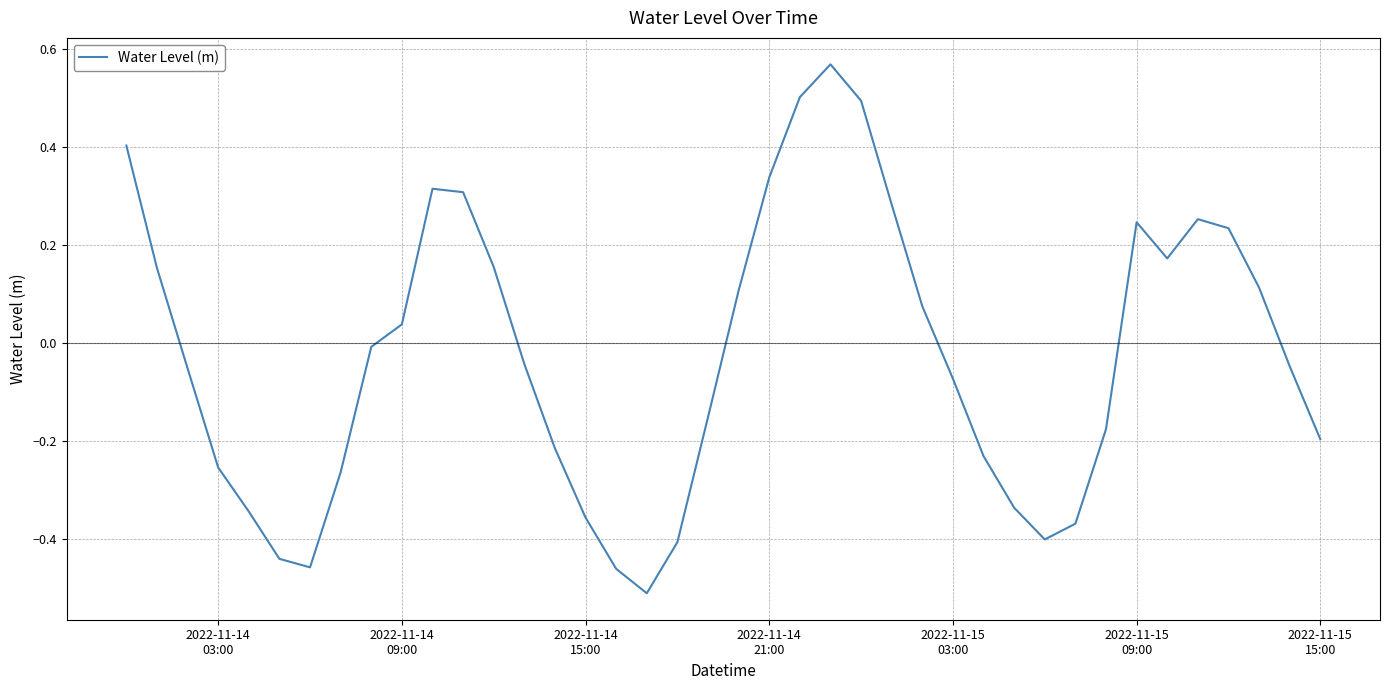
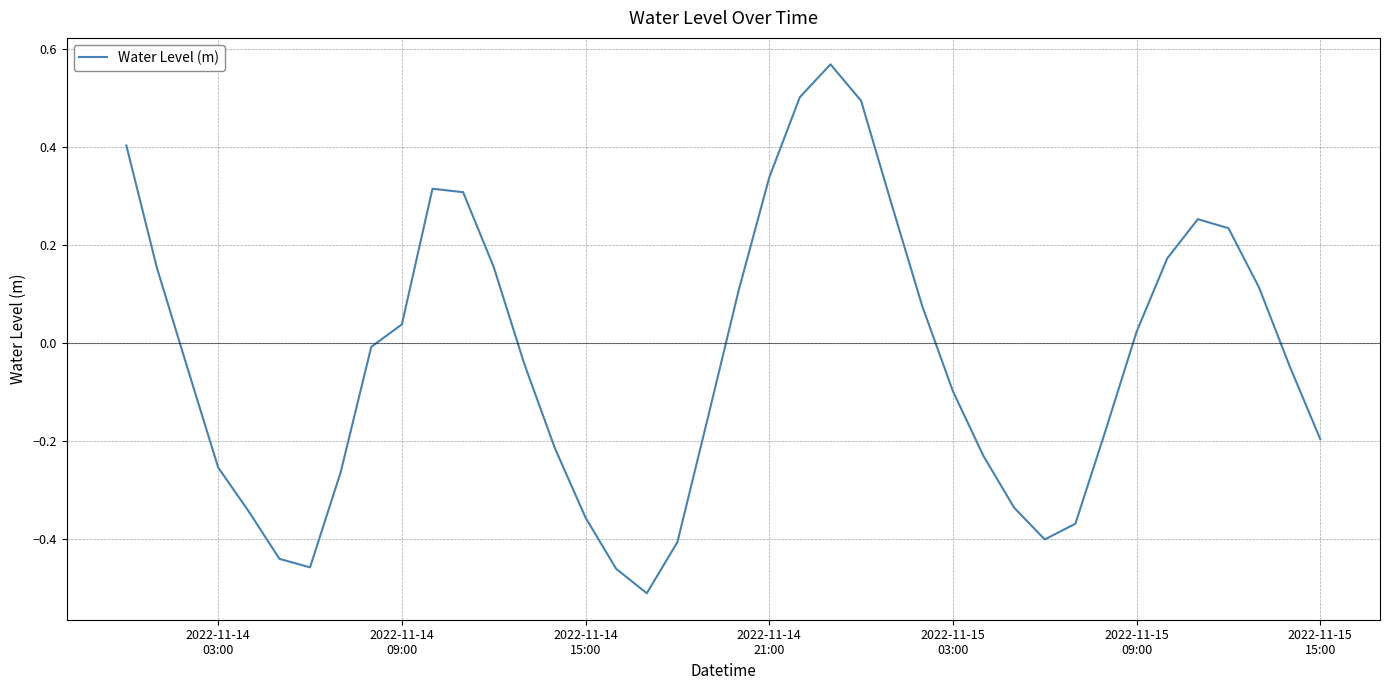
  {
    "2022-11-14 03:00": -0.25,
    "2022-11-14 09:00": 0.04,
    "2022-11-14 15:00": -0.36,
    "2022-11-14 21:00": 0.34,
-   "2022-11-15 03:00": -0.07,
-   "2022-11-15 09:00": 0.25,
+   "2022-11-15 03:00": -0.10,
+   "2022-11-15 09:00": 0.02,
    "2022-11-15 15:00": -0.20
  }
